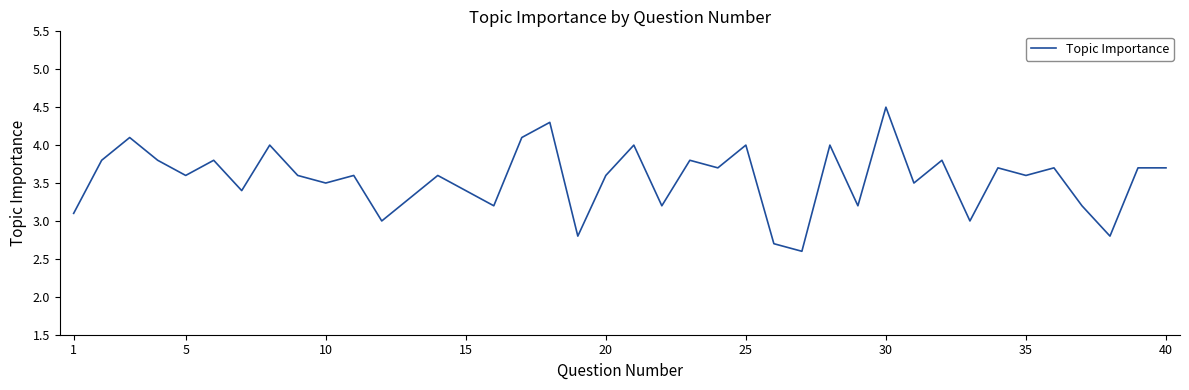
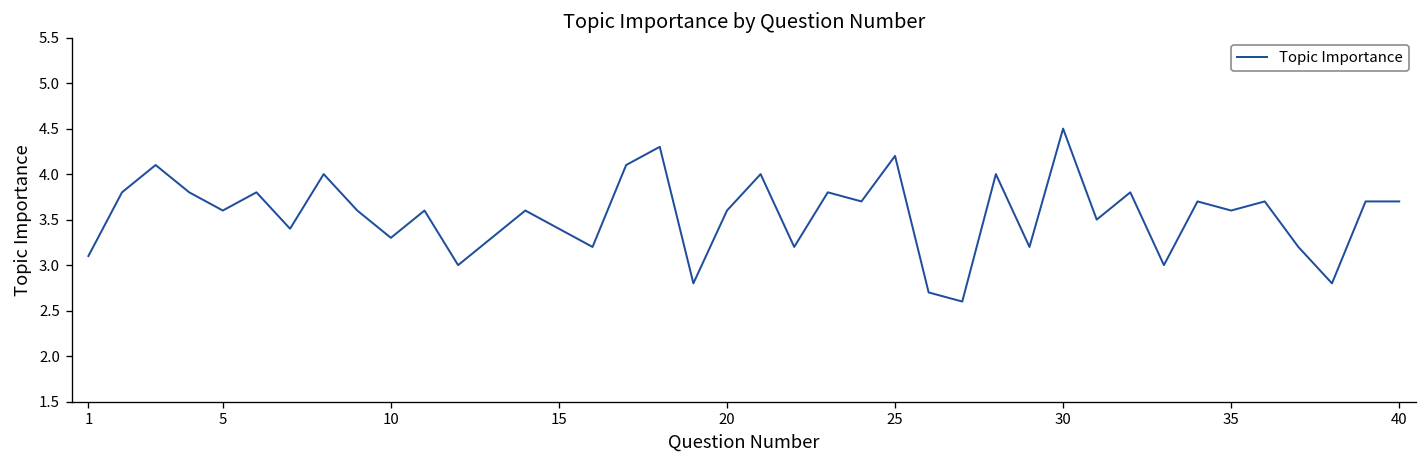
  {
    "1": 3.1,
    "5": 3.6,
-   "10": 3.5,
+   "10": 3.3,
    "15": 3.4,
    "20": 3.6,
-   "25": 4.0,
+   "25": 4.2,
    "30": 4.5,
    "35": 3.6,
    "40": 3.7
  }
